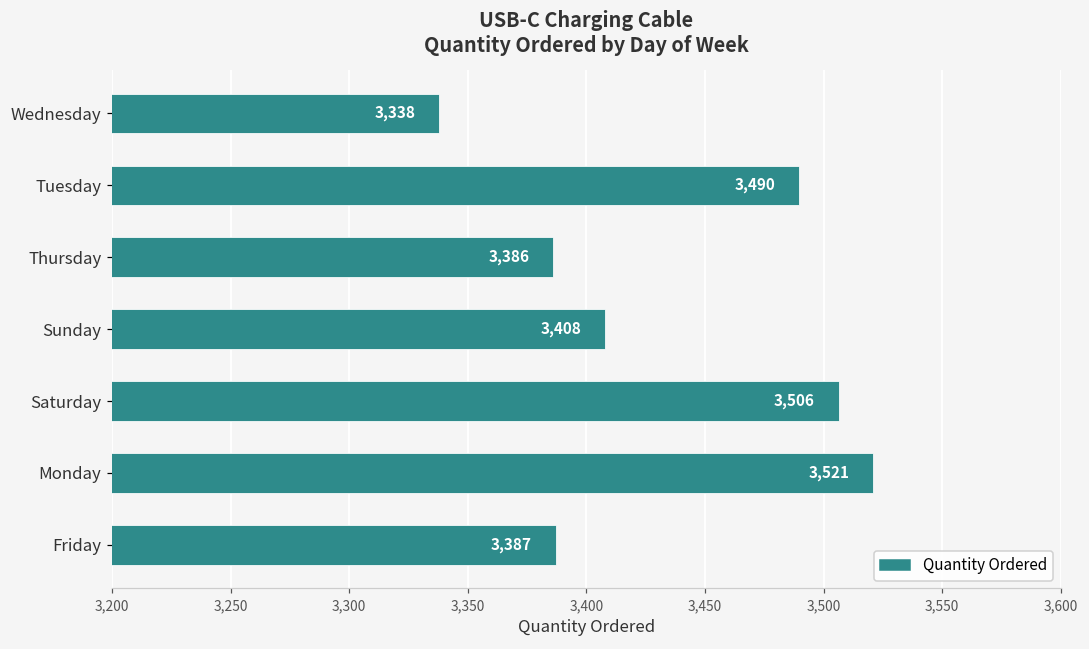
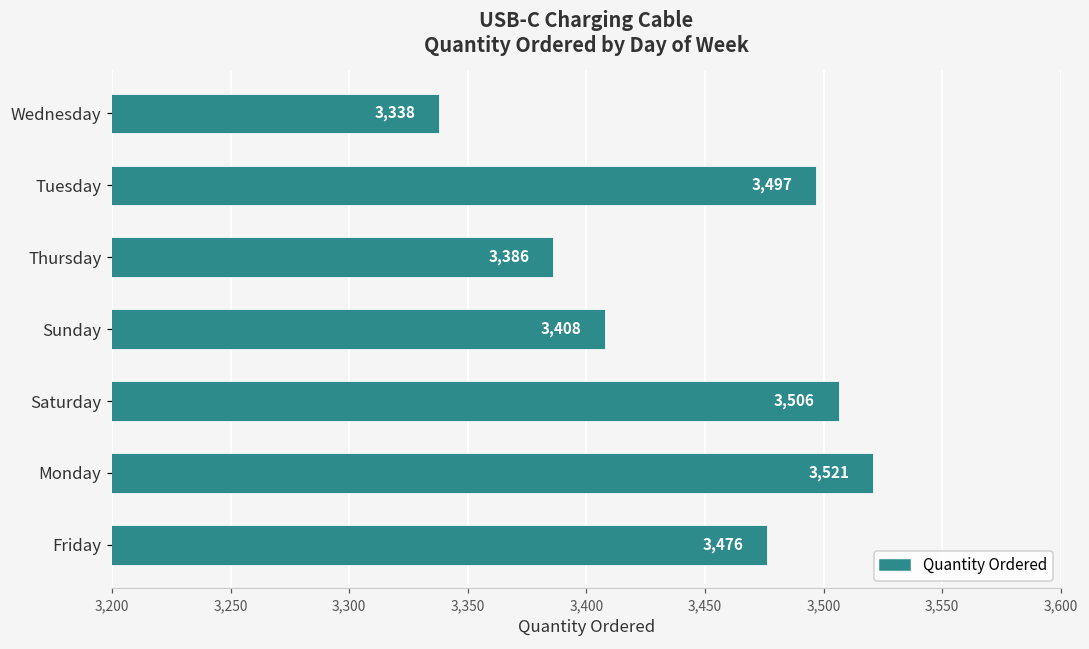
  {
    "Wednesday": "3,338",
-   "Tuesday": "3,490",
+   "Tuesday": "3,497",
    "Thursday": "3,386",
    "Sunday": "3,408",
    "Saturday": "3,506",
    "Monday": "3,521",
-   "Friday": "3,387"
+   "Friday": "3,476"
  }
